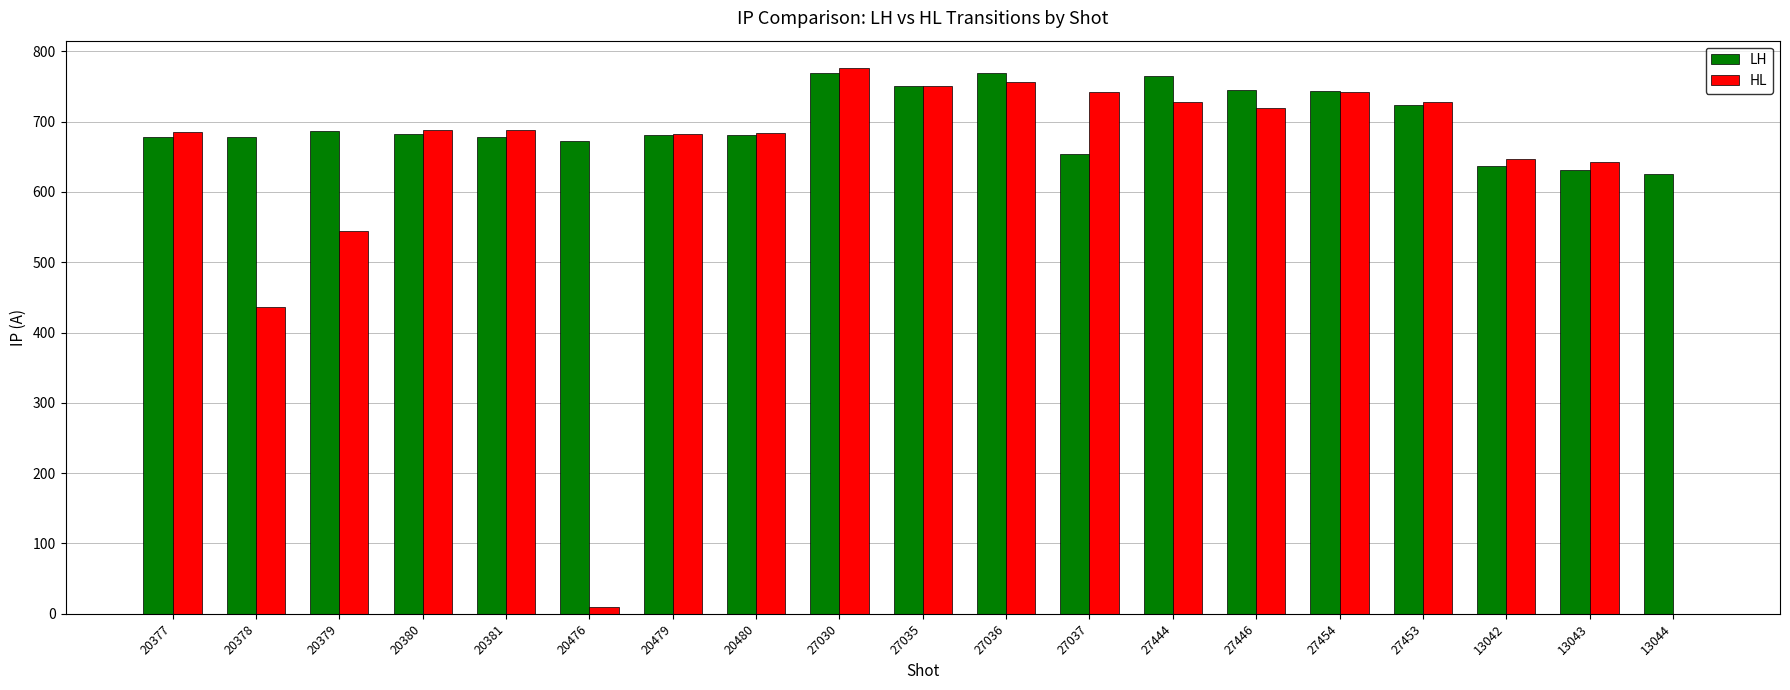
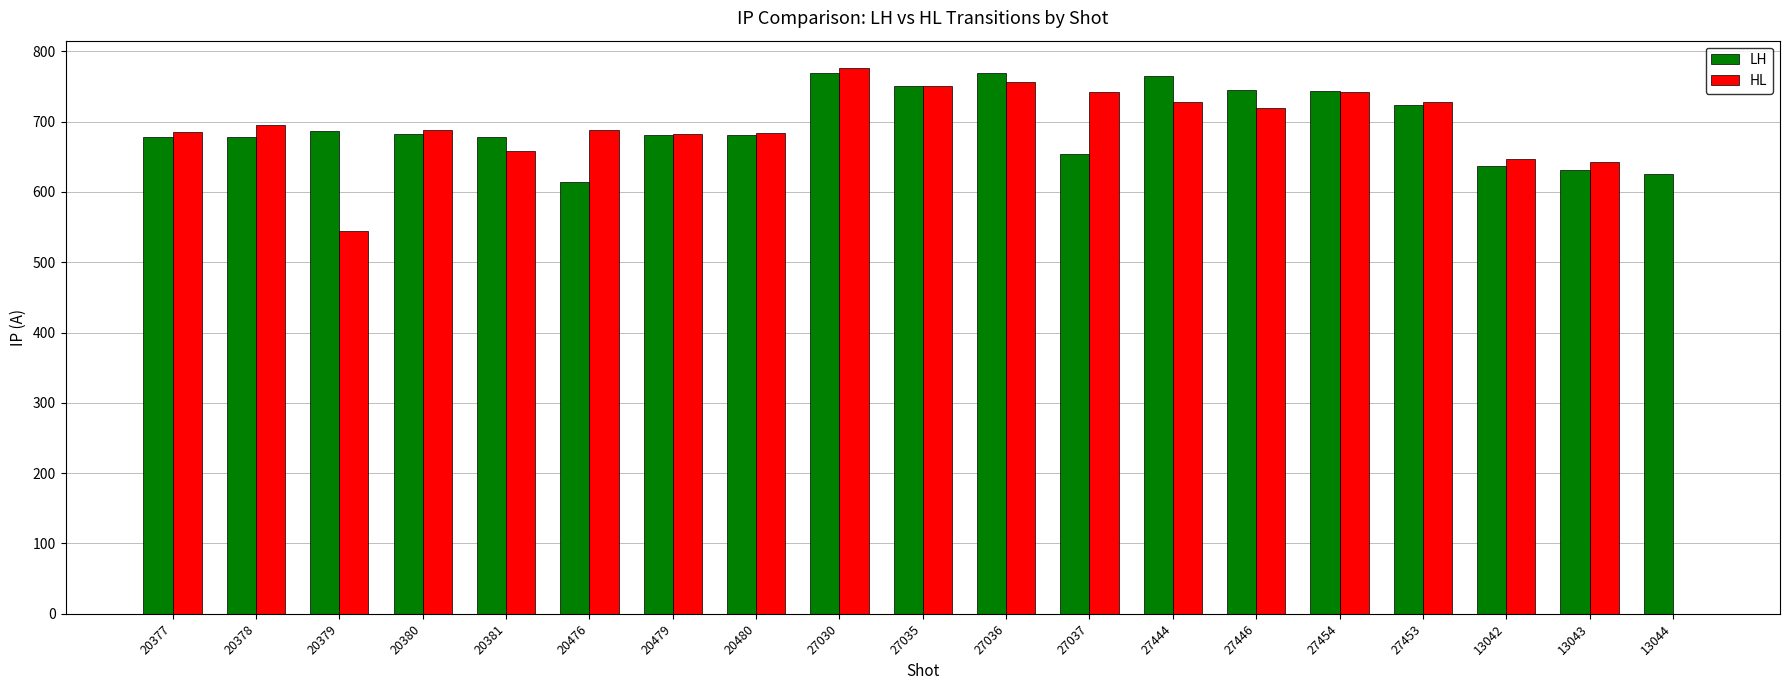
  {
    "LH": {
      "20377": 680,
      "20378": 680,
      "20379": 690,
      "20380": 680,
      "20381": 680,
-     "20476": 670,
+     "20476": 610,
      "20479": 680,
      "20480": 680,
      "27030": 770,
      "27035": 750,
      "27036": 770,
      "27037": 650,
      "27444": 760,
      "27446": 740,
      "27454": 740,
      "27453": 720,
      "13042": 640,
      "13043": 630,
      "13044": 630
    },
    "HL": {
      "20377": 690,
-     "20378": 440,
+     "20378": 700,
      "20379": 540,
      "20380": 690,
-     "20381": 690,
-     "20476": 10,
+     "20381": 660,
+     "20476": 690,
      "20479": 680,
      "20480": 680,
      "27030": 780,
      "27035": 750,
      "27036": 760,
      "27037": 740,
      "27444": 730,
      "27446": 720,
      "27454": 740,
      "27453": 730,
      "13042": 650,
      "13043": 640,
      "13044": 0
    }
  }
